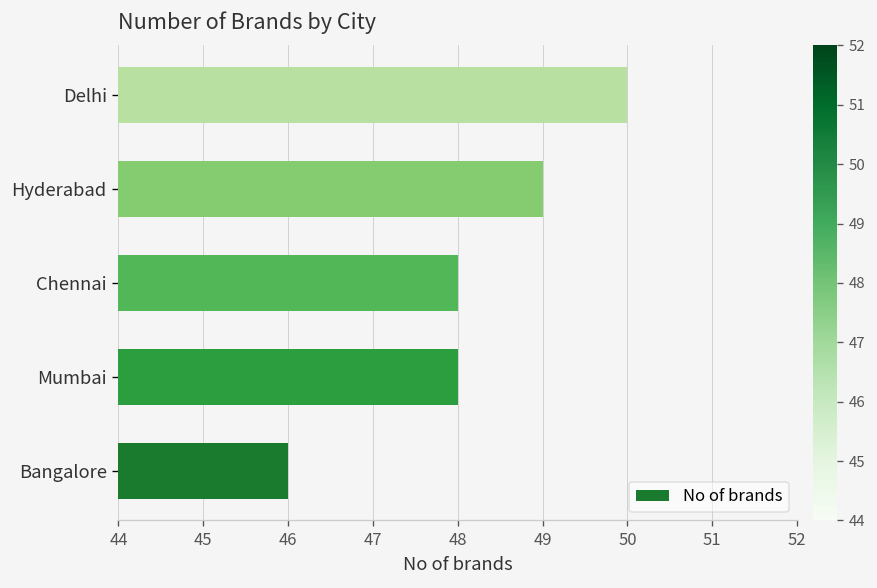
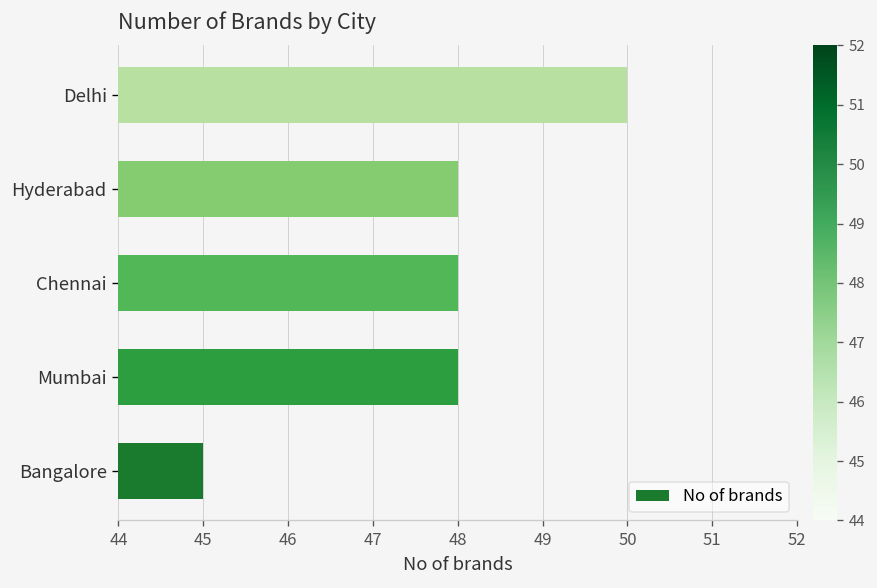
  {
    "Delhi": 50,
-   "Hyderabad": 49,
+   "Hyderabad": 48,
    "Chennai": 48,
    "Mumbai": 48,
-   "Bangalore": 46
+   "Bangalore": 45
  }
